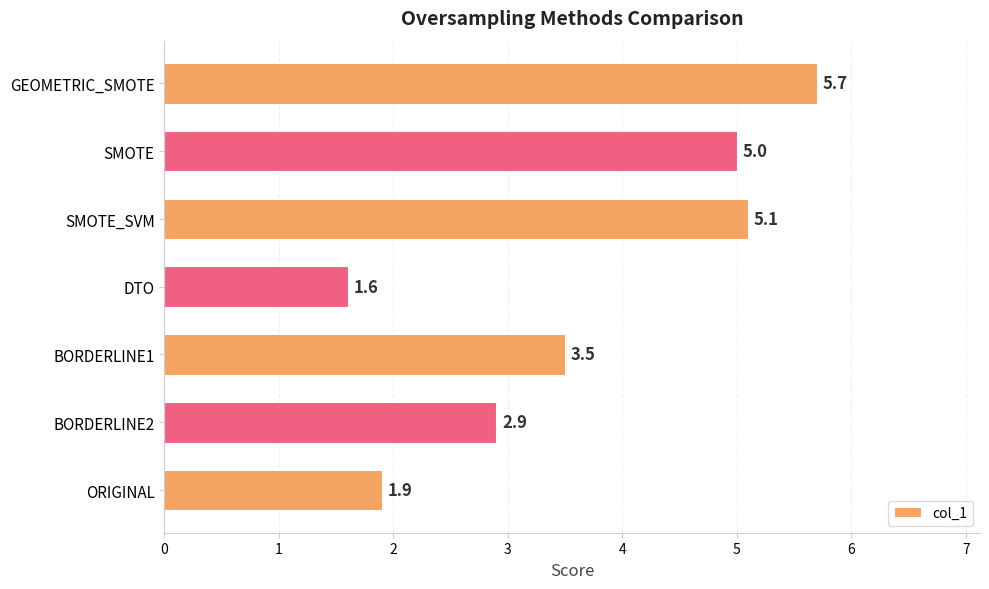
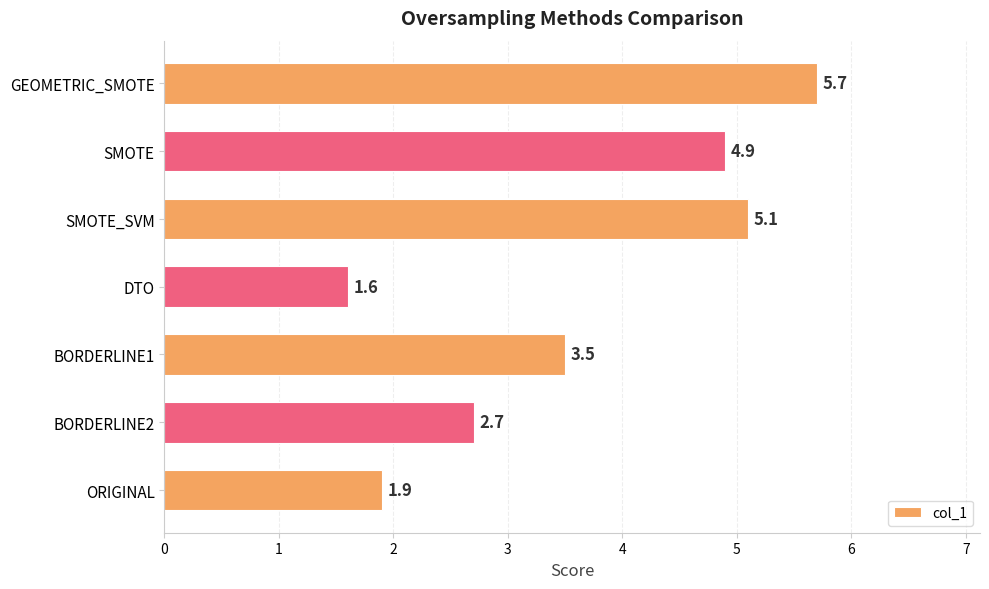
  {
    "GEOMETRIC_SMOTE": 5.7,
-   "SMOTE": 5.0,
+   "SMOTE": 4.9,
    "SMOTE_SVM": 5.1,
    "DTO": 1.6,
    "BORDERLINE1": 3.5,
-   "BORDERLINE2": 2.9,
+   "BORDERLINE2": 2.7,
    "ORIGINAL": 1.9
  }
